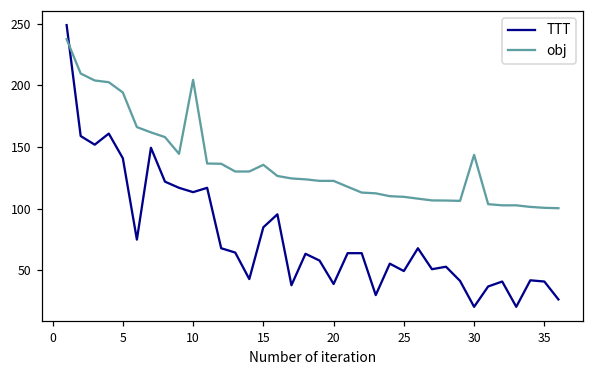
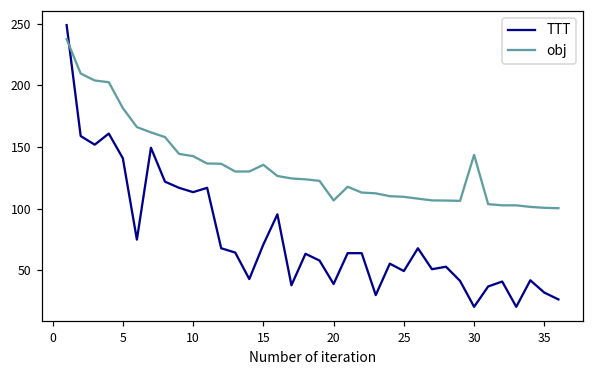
  {
    "TTT": {
      "5": 141,
      "10": 114,
-     "15": 85,
+     "15": 71,
      "20": 39,
      "25": 50,
      "30": 21,
-     "35": 41
+     "35": 32
    },
    "obj": {
-     "5": 194,
-     "10": 205,
+     "5": 182,
+     "10": 143,
      "15": 136,
-     "20": 123,
+     "20": 107,
      "25": 110,
      "30": 144,
      "35": 101
    }
  }
